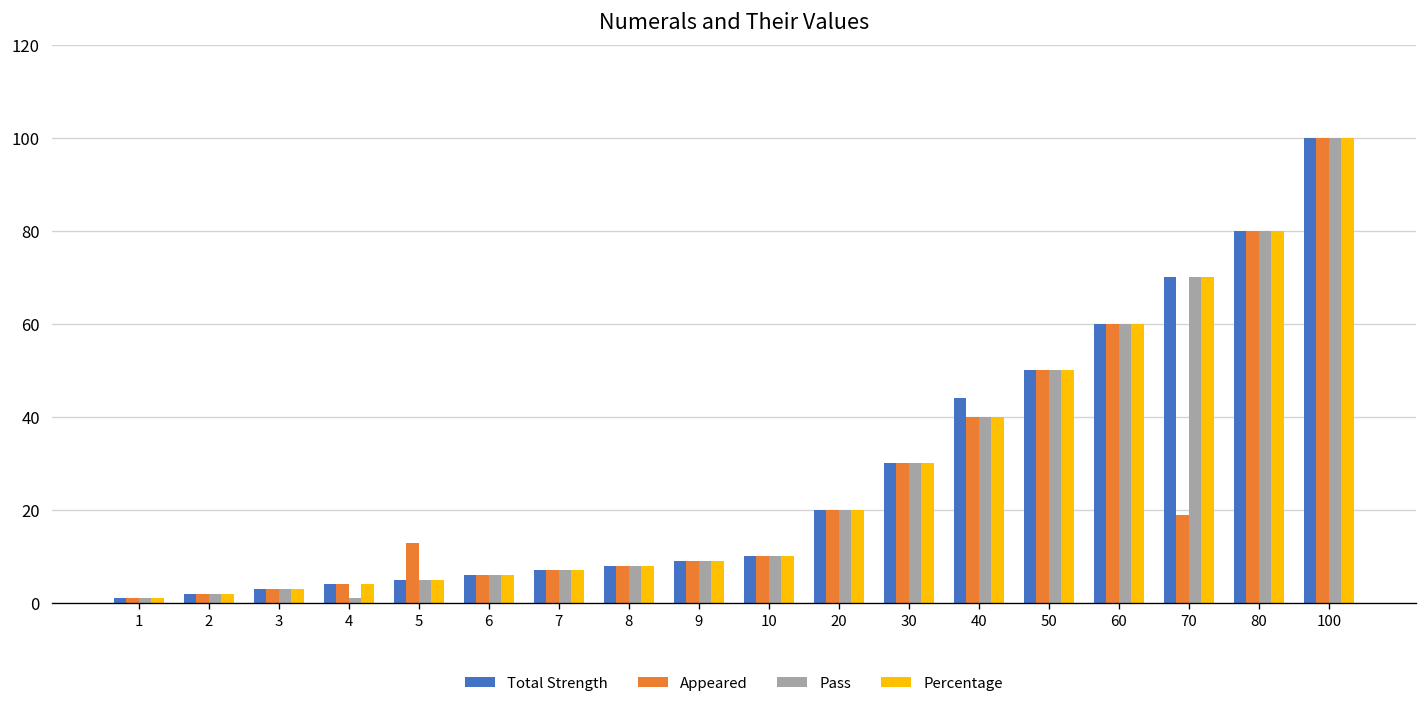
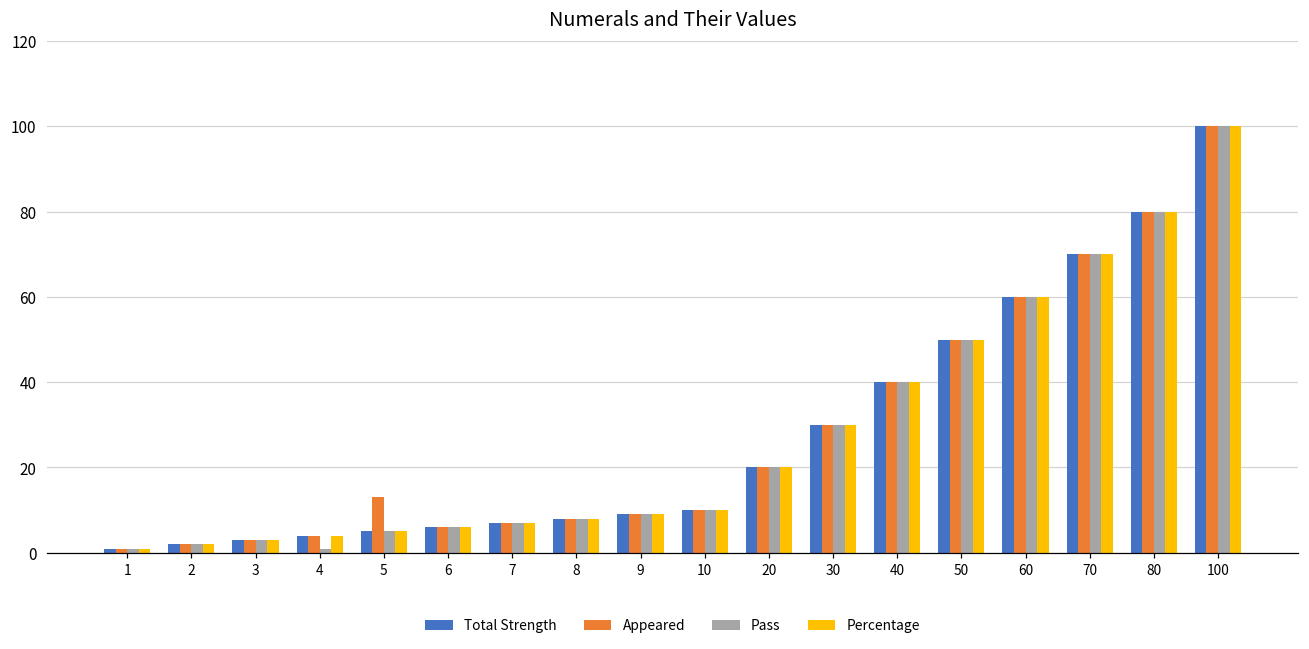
  {
    "Total Strength": {
      "1": 1,
      "2": 2,
      "3": 3,
      "4": 4,
      "5": 5,
      "6": 6,
      "7": 7,
      "8": 8,
      "9": 9,
      "10": 10,
      "20": 20,
      "30": 30,
-     "40": 44,
+     "40": 40,
      "50": 50,
      "60": 60,
      "70": 70,
      "80": 80,
      "100": 100
    },
    "Appeared": {
      "1": 1,
      "2": 2,
      "3": 3,
      "4": 4,
      "5": 13,
      "6": 6,
      "7": 7,
      "8": 8,
      "9": 9,
      "10": 10,
      "20": 20,
      "30": 30,
      "40": 40,
      "50": 50,
      "60": 60,
-     "70": 19,
+     "70": 70,
      "80": 80,
      "100": 100
    },
    "Pass": {
      "1": 1,
      "2": 2,
      "3": 3,
      "4": 1,
      "5": 5,
      "6": 6,
      "7": 7,
      "8": 8,
      "9": 9,
      "10": 10,
      "20": 20,
      "30": 30,
      "40": 40,
      "50": 50,
      "60": 60,
      "70": 70,
      "80": 80,
      "100": 100
    },
    "Percentage": {
      "1": 1,
      "2": 2,
      "3": 3,
      "4": 4,
      "5": 5,
      "6": 6,
      "7": 7,
      "8": 8,
      "9": 9,
      "10": 10,
      "20": 20,
      "30": 30,
      "40": 40,
      "50": 50,
      "60": 60,
      "70": 70,
      "80": 80,
      "100": 100
    }
  }
